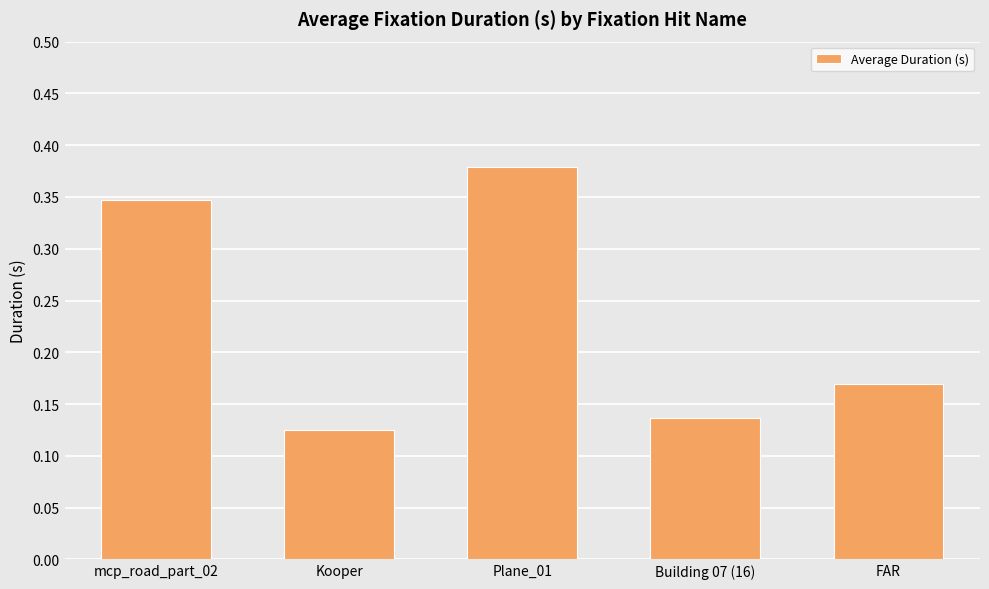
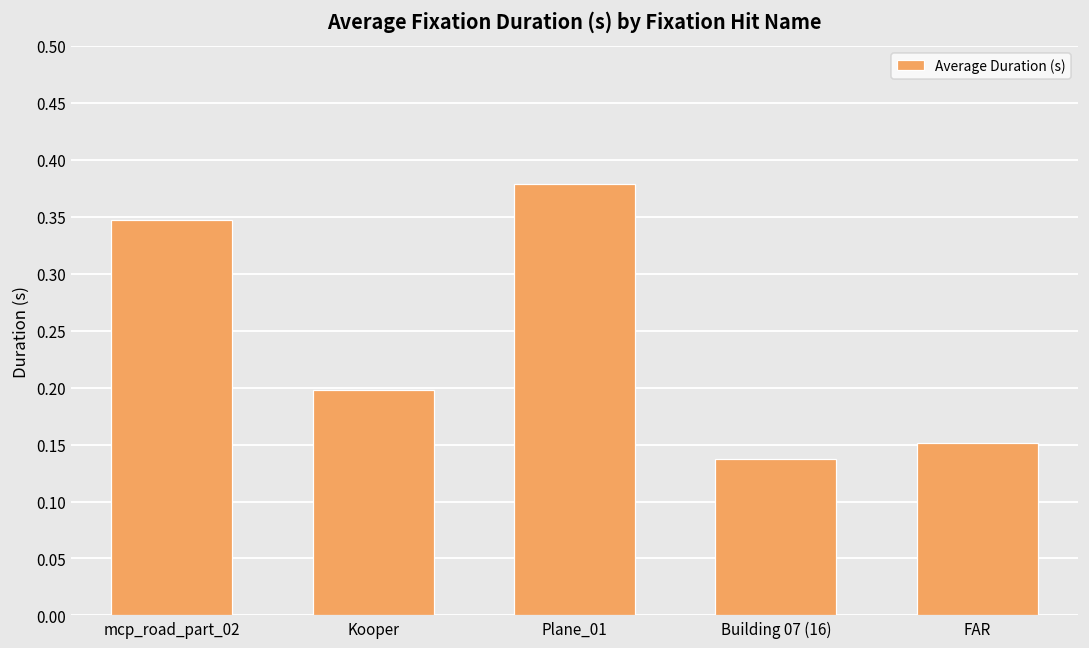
  {
    "mcp_road_part_02": 0.347,
-   "Kooper": 0.125,
+   "Kooper": 0.198,
    "Plane_01": 0.379,
    "Building 07 (16)": 0.137,
-   "FAR": 0.169
+   "FAR": 0.151
  }
